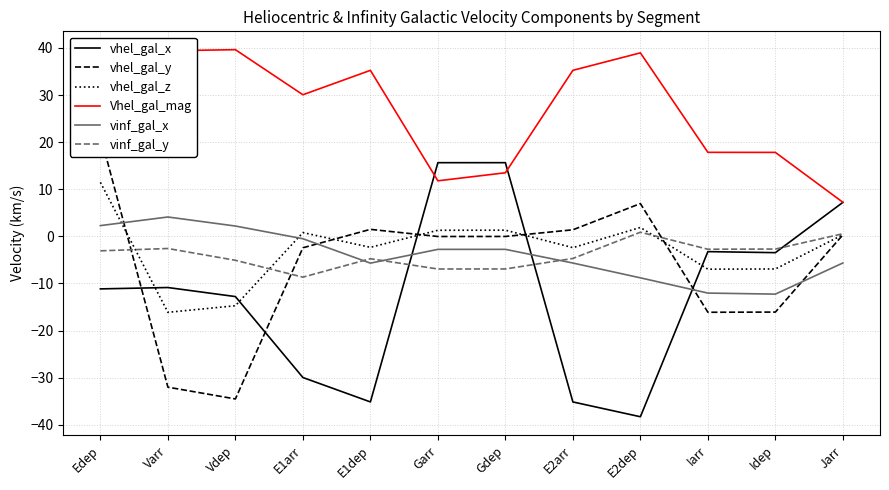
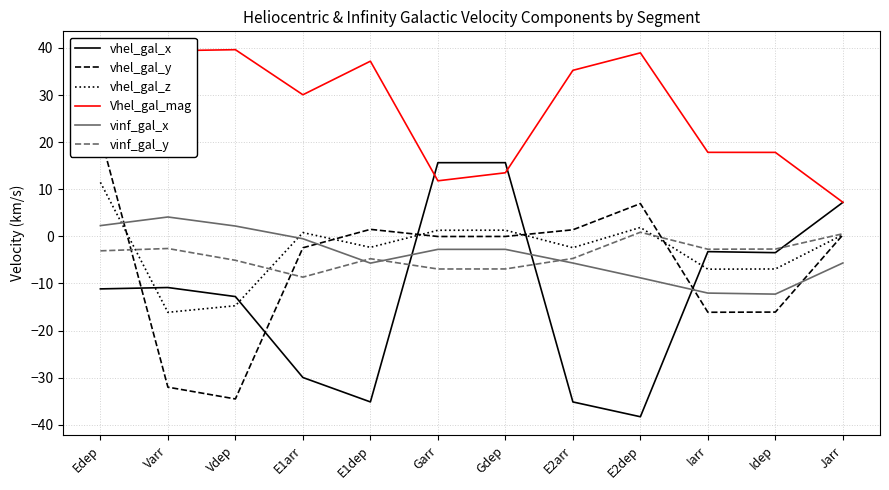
  {
    "Vhel_gal_mag": {
      "Vdep": 40,
      "E1arr": 30,
-     "E1dep": 35,
+     "E1dep": 37,
      "Garr": 12,
      "Gdep": 14,
      "E2arr": 35,
      "E2dep": 39,
      "Iarr": 18,
      "Idep": 18
    }
  }
